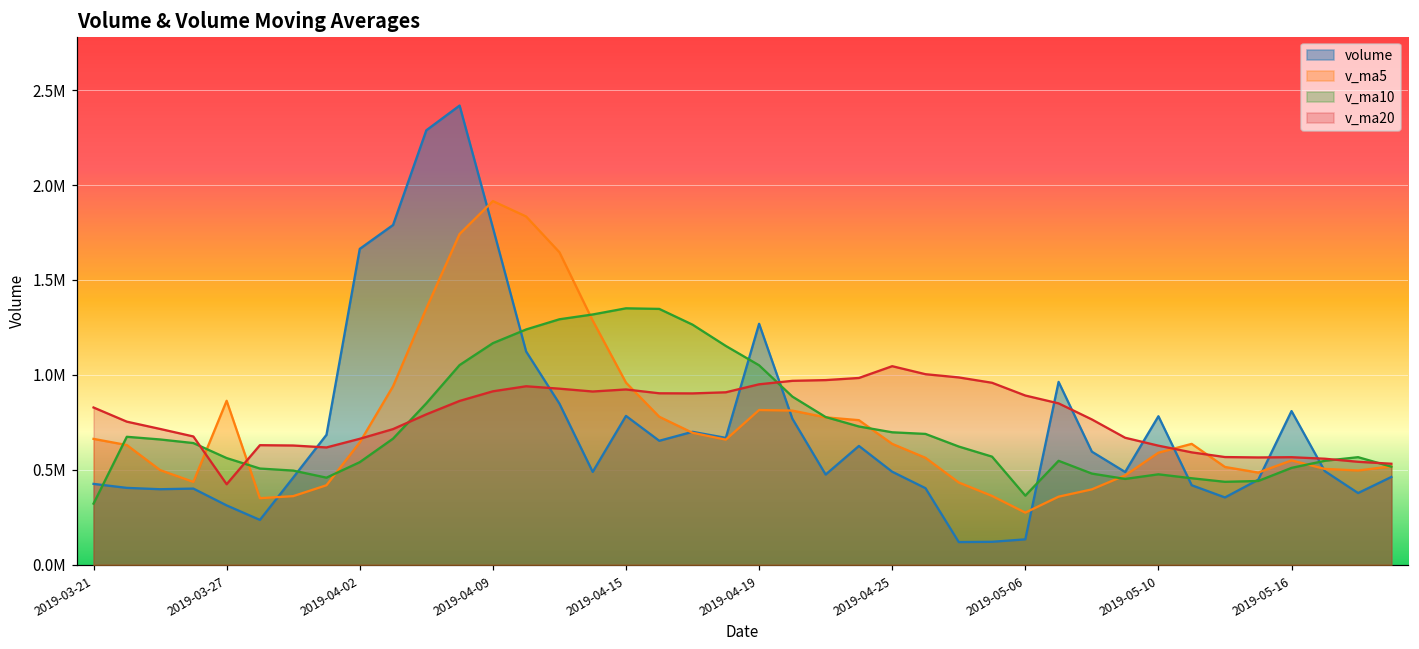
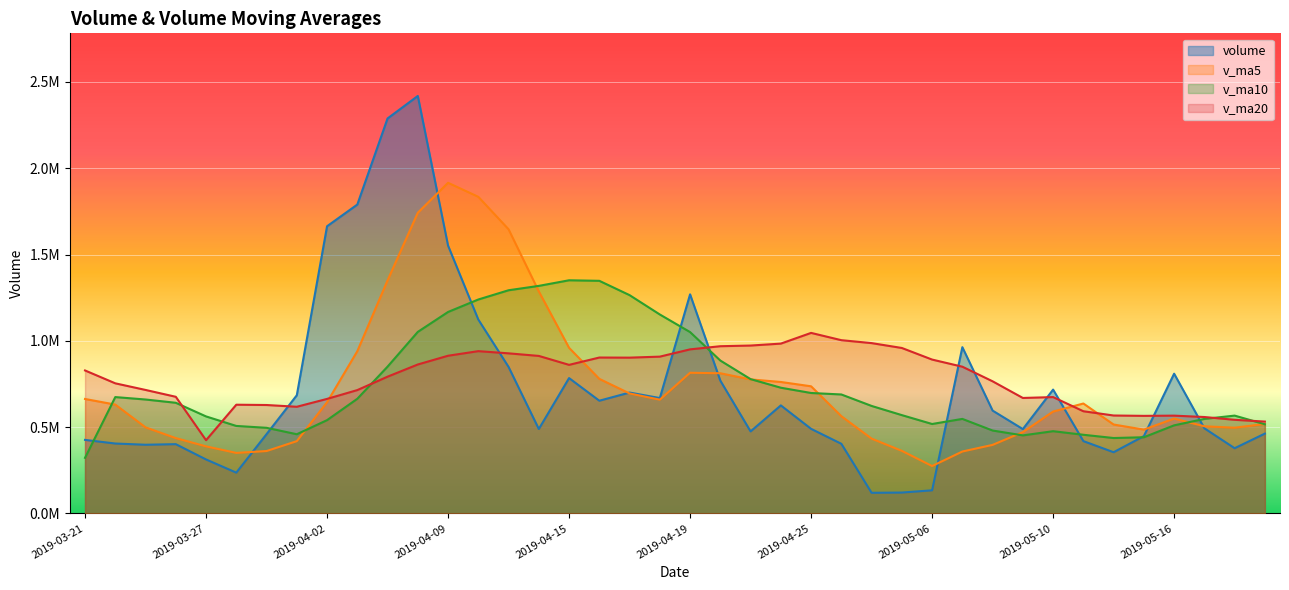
  {
    "volume": {
      "2019-03-21": 430000,
      "2019-03-27": 310000,
      "2019-04-02": 1660000,
-     "2019-04-09": 1780000,
+     "2019-04-09": 1550000,
      "2019-04-15": 780000,
      "2019-04-19": 1270000,
      "2019-04-25": 490000,
      "2019-05-06": 130000,
-     "2019-05-10": 780000,
+     "2019-05-10": 720000,
      "2019-05-16": 810000
    },
    "v_ma5": {
      "2019-03-21": 660000,
-     "2019-03-27": 860000,
+     "2019-03-27": 390000,
      "2019-04-02": 640000,
      "2019-04-09": 1920000,
      "2019-04-15": 960000,
      "2019-04-19": 810000,
-     "2019-04-25": 640000,
+     "2019-04-25": 740000,
      "2019-05-06": 270000,
      "2019-05-10": 590000,
      "2019-05-16": 550000
    },
    "v_ma10": {
      "2019-03-21": 320000,
      "2019-03-27": 560000,
      "2019-04-02": 540000,
      "2019-04-09": 1170000,
      "2019-04-15": 1350000,
      "2019-04-19": 1050000,
      "2019-04-25": 700000,
-     "2019-05-06": 360000,
+     "2019-05-06": 520000,
      "2019-05-10": 480000,
      "2019-05-16": 510000
    },
    "v_ma20": {
      "2019-03-21": 830000,
      "2019-03-27": 420000,
      "2019-04-02": 660000,
      "2019-04-09": 910000,
-     "2019-04-15": 920000,
+     "2019-04-15": 860000,
      "2019-04-19": 950000,
      "2019-04-25": 1050000,
      "2019-05-06": 890000,
-     "2019-05-10": 630000,
+     "2019-05-10": 670000,
      "2019-05-16": 570000
    }
  }
